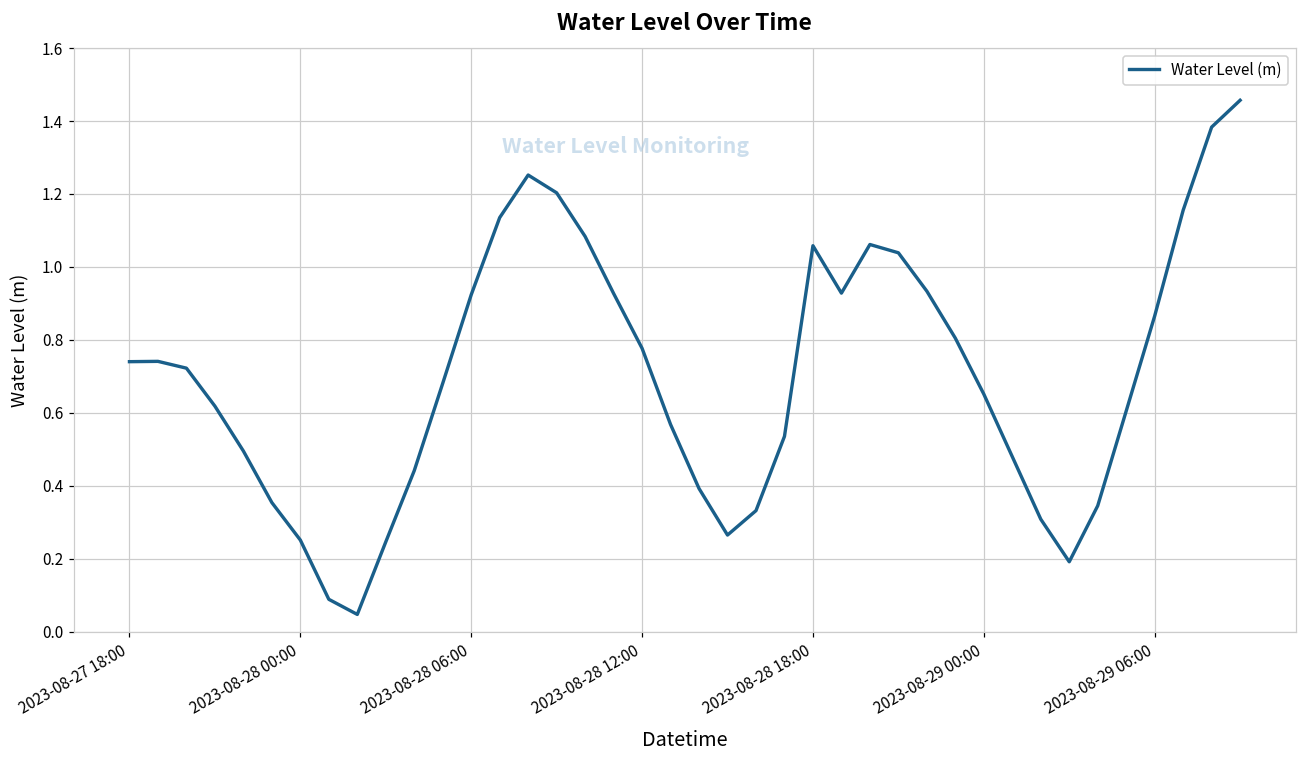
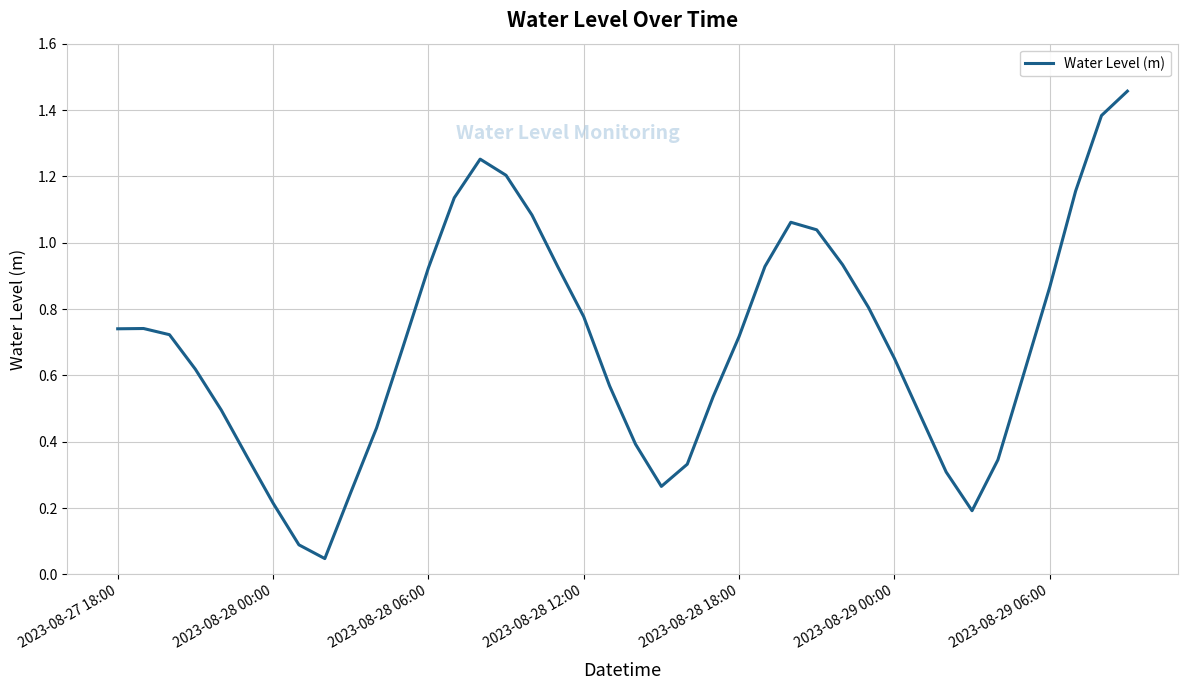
  {
    "2023-08-27 18:00": 0.74,
-   "2023-08-28 00:00": 0.25,
+   "2023-08-28 00:00": 0.22,
    "2023-08-28 06:00": 0.92,
    "2023-08-28 12:00": 0.78,
-   "2023-08-28 18:00": 1.06,
+   "2023-08-28 18:00": 0.72,
    "2023-08-29 00:00": 0.65,
    "2023-08-29 06:00": 0.87
  }
